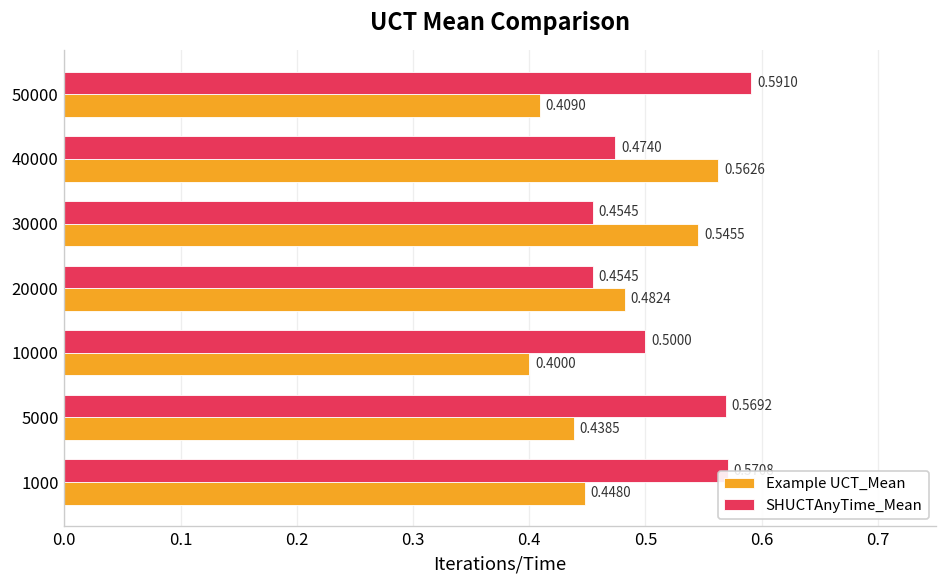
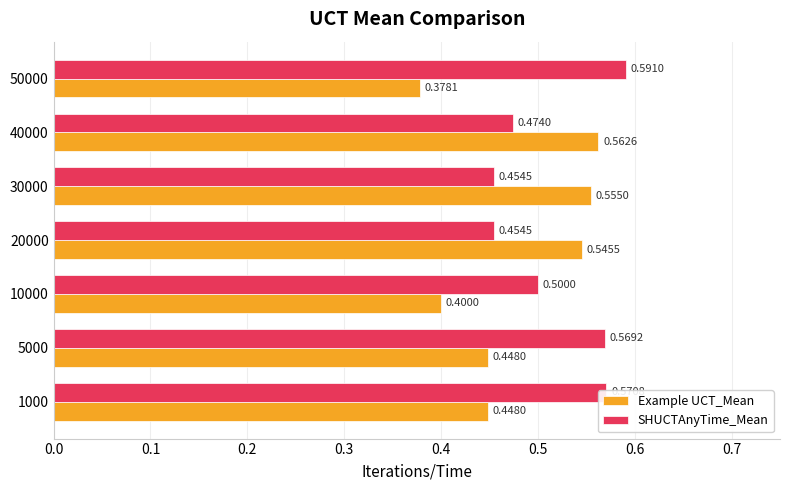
  {
    "Example UCT_Mean": {
-     "50000": 0.4090,
+     "50000": 0.3781,
      "40000": 0.5626,
-     "30000": 0.5455,
-     "20000": 0.4824,
+     "30000": 0.5550,
+     "20000": 0.5455,
      "10000": 0.4000,
-     "5000": 0.4385,
+     "5000": 0.4480,
      "1000": 0.4480
    },
    "SHUCTAnyTime_Mean": {
      "50000": 0.5910,
      "40000": 0.4740,
      "30000": 0.4545,
      "20000": 0.4545,
      "10000": 0.5000,
      "5000": 0.5692
    }
  }
